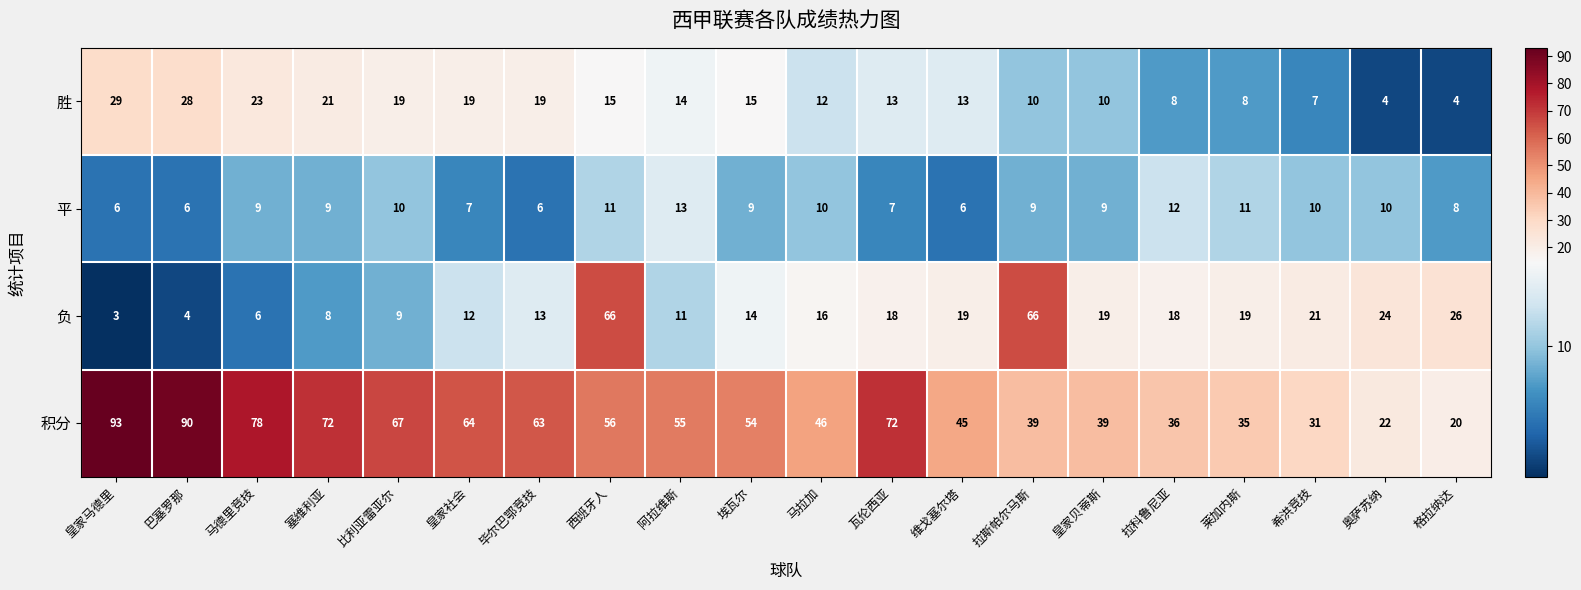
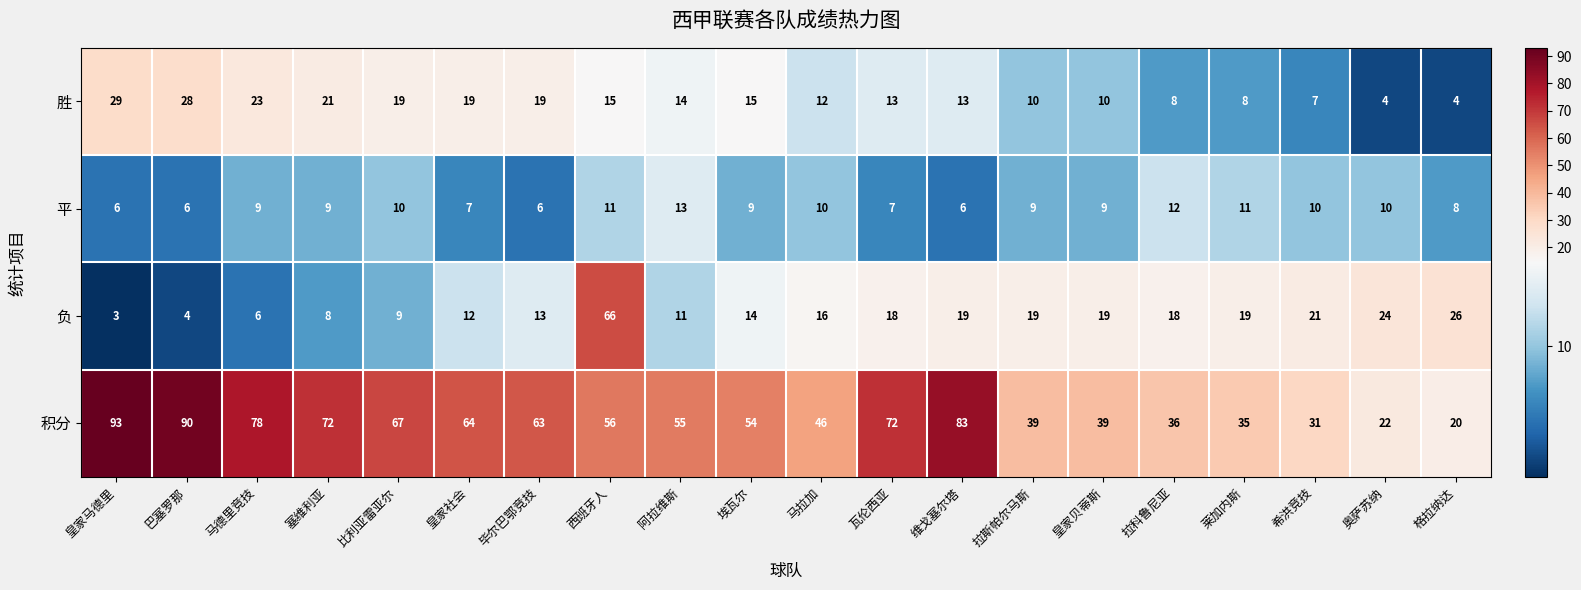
  {
    "胜": {
      "皇家马德里": 29,
      "巴塞罗那": 28,
      "马德里竞技": 23,
      "塞维利亚": 21,
      "比利亚雷亚尔": 19,
      "皇家社会": 19,
      "毕尔巴鄂竞技": 19,
      "西班牙人": 15,
      "阿拉维斯": 14,
      "埃瓦尔": 15,
      "马拉加": 12,
      "瓦伦西亚": 13,
      "维戈塞尔塔": 13,
      "拉斯帕尔马斯": 10,
      "皇家贝蒂斯": 10,
      "拉科鲁尼亚": 8,
      "莱加内斯": 8,
      "希洪竞技": 7,
      "奥萨苏纳": 4,
      "格拉纳达": 4
    },
    "平": {
      "皇家马德里": 6,
      "巴塞罗那": 6,
      "马德里竞技": 9,
      "塞维利亚": 9,
      "比利亚雷亚尔": 10,
      "皇家社会": 7,
      "毕尔巴鄂竞技": 6,
      "西班牙人": 11,
      "阿拉维斯": 13,
      "埃瓦尔": 9,
      "马拉加": 10,
      "瓦伦西亚": 7,
      "维戈塞尔塔": 6,
      "拉斯帕尔马斯": 9,
      "皇家贝蒂斯": 9,
      "拉科鲁尼亚": 12,
      "莱加内斯": 11,
      "希洪竞技": 10,
      "奥萨苏纳": 10,
      "格拉纳达": 8
    },
    "负": {
      "皇家马德里": 3,
      "巴塞罗那": 4,
      "马德里竞技": 6,
      "塞维利亚": 8,
      "比利亚雷亚尔": 9,
      "皇家社会": 12,
      "毕尔巴鄂竞技": 13,
      "西班牙人": 66,
      "阿拉维斯": 11,
      "埃瓦尔": 14,
      "马拉加": 16,
      "瓦伦西亚": 18,
      "维戈塞尔塔": 19,
-     "拉斯帕尔马斯": 66,
+     "拉斯帕尔马斯": 19,
      "皇家贝蒂斯": 19,
      "拉科鲁尼亚": 18,
      "莱加内斯": 19,
      "希洪竞技": 21,
      "奥萨苏纳": 24,
      "格拉纳达": 26
    },
    "积分": {
      "皇家马德里": 93,
      "巴塞罗那": 90,
      "马德里竞技": 78,
      "塞维利亚": 72,
      "比利亚雷亚尔": 67,
      "皇家社会": 64,
      "毕尔巴鄂竞技": 63,
      "西班牙人": 56,
      "阿拉维斯": 55,
      "埃瓦尔": 54,
      "马拉加": 46,
      "瓦伦西亚": 72,
-     "维戈塞尔塔": 45,
+     "维戈塞尔塔": 83,
      "拉斯帕尔马斯": 39,
      "皇家贝蒂斯": 39,
      "拉科鲁尼亚": 36,
      "莱加内斯": 35,
      "希洪竞技": 31,
      "奥萨苏纳": 22,
      "格拉纳达": 20
    }
  }
